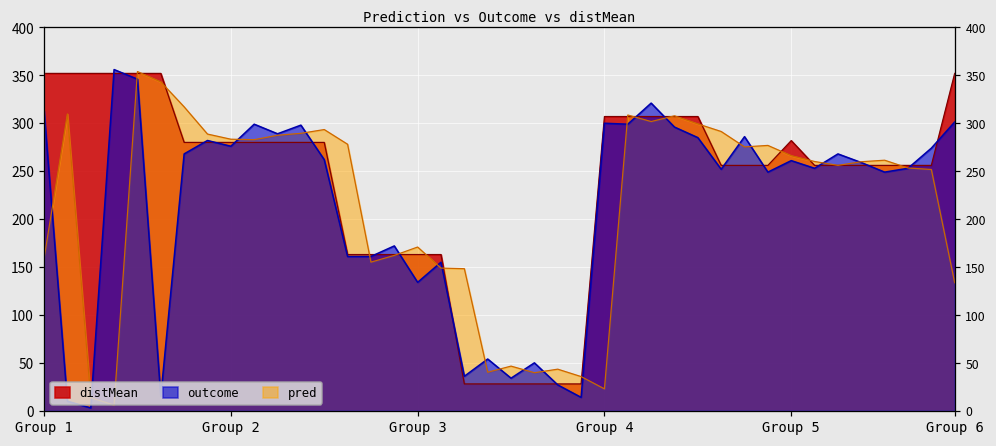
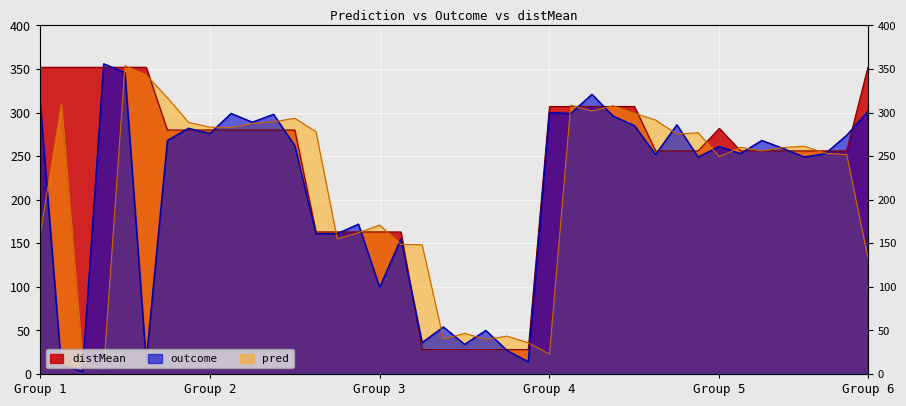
  {
    "distMean": {
      "Group 1": 350,
      "Group 2": 280,
      "Group 3": 160,
      "Group 4": 310,
      "Group 5": 280,
      "Group 6": 350
    },
    "pred": {
      "Group 1": 160,
      "Group 2": 280,
      "Group 3": 170,
      "Group 4": 20,
-     "Group 5": 270,
+     "Group 5": 250,
      "Group 6": 130
    },
    "outcome": {
      "Group 1": 310,
      "Group 2": 280,
-     "Group 3": 130,
+     "Group 3": 100,
      "Group 4": 300,
      "Group 5": 260,
      "Group 6": 300
    }
  }
